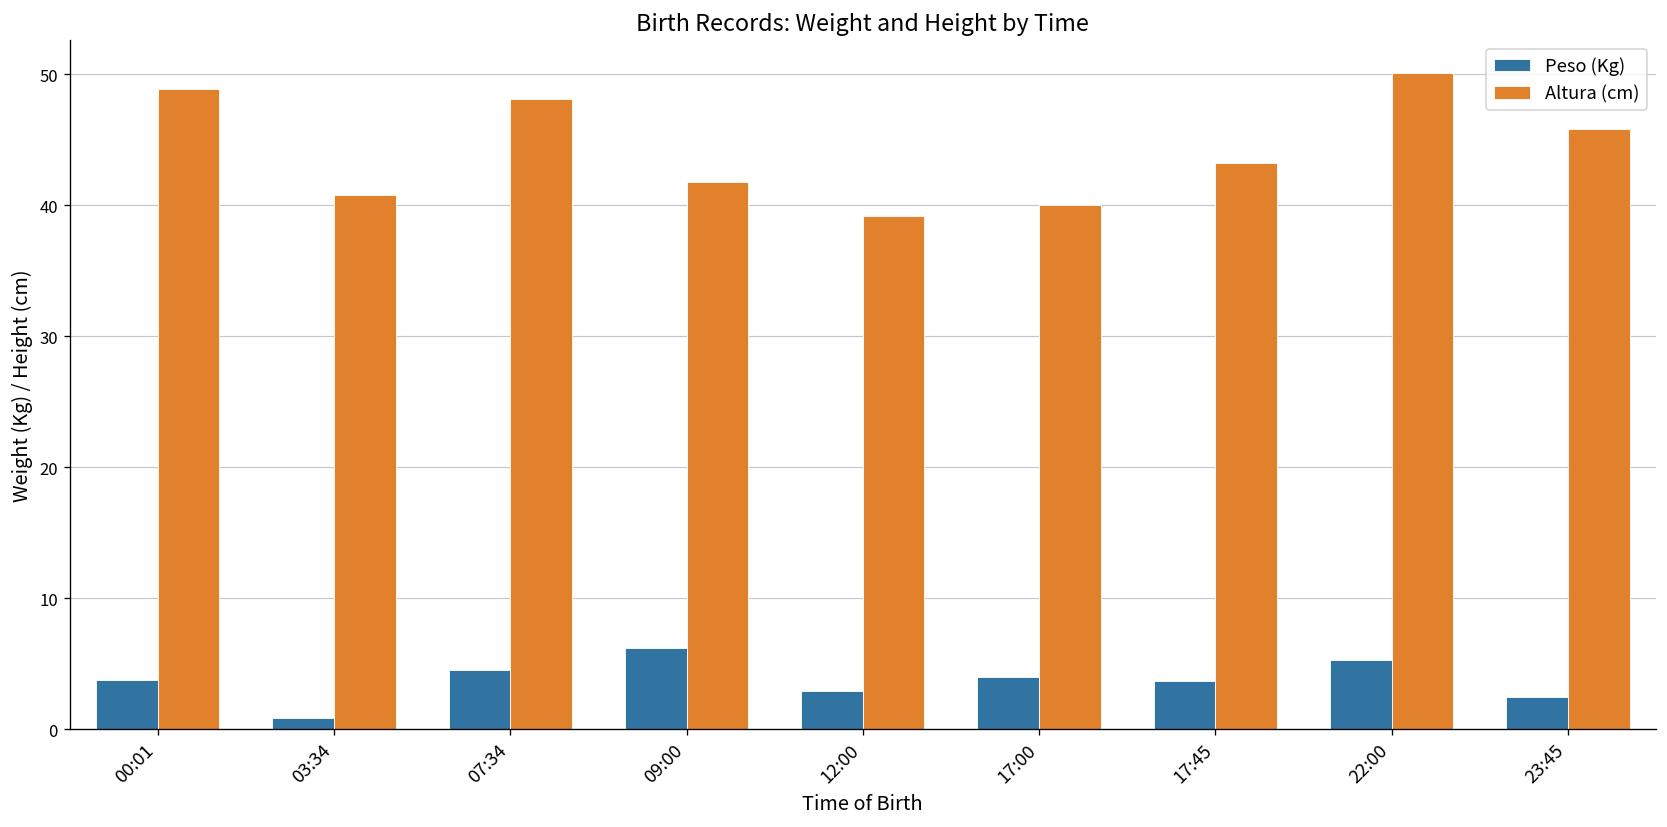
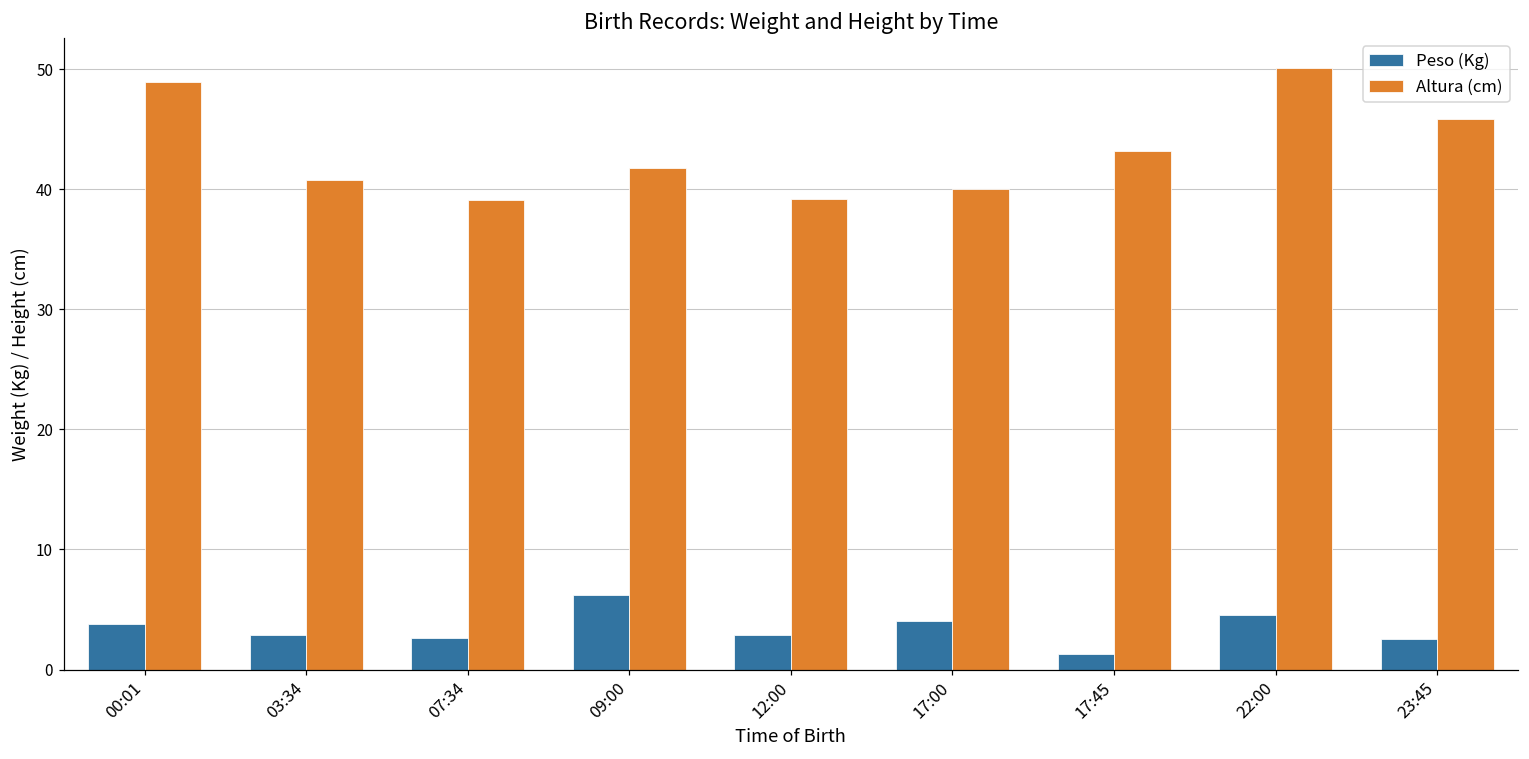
  {
    "Peso (Kg)": {
      "00:01": 3.8,
-     "03:34": 0.9,
-     "07:34": 4.5,
+     "03:34": 2.9,
+     "07:34": 2.6,
      "09:00": 6.2,
      "12:00": 2.9,
      "17:00": 4.0,
-     "17:45": 3.7,
-     "22:00": 5.3,
+     "17:45": 1.3,
+     "22:00": 4.5,
      "23:45": 2.5
    },
    "Altura (cm)": {
      "00:01": 48.9,
      "03:34": 40.8,
-     "07:34": 48.1,
+     "07:34": 39.1,
      "09:00": 41.8,
      "12:00": 39.2,
      "17:00": 40.0,
      "17:45": 43.2,
      "22:00": 50.1,
      "23:45": 45.8
    }
  }
